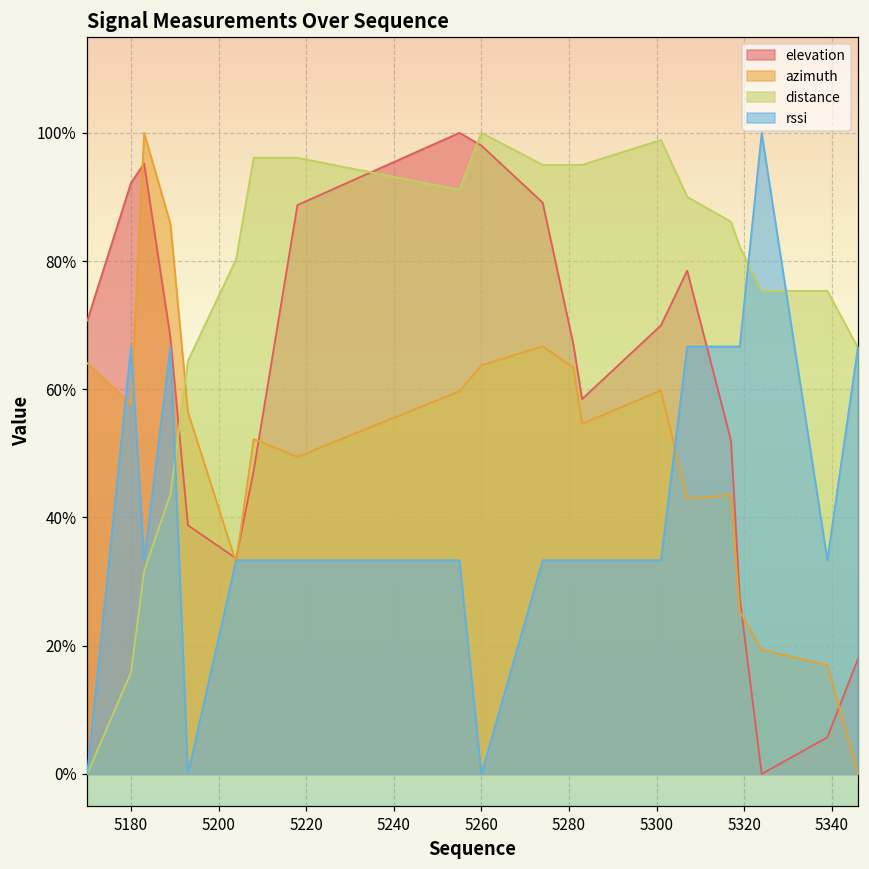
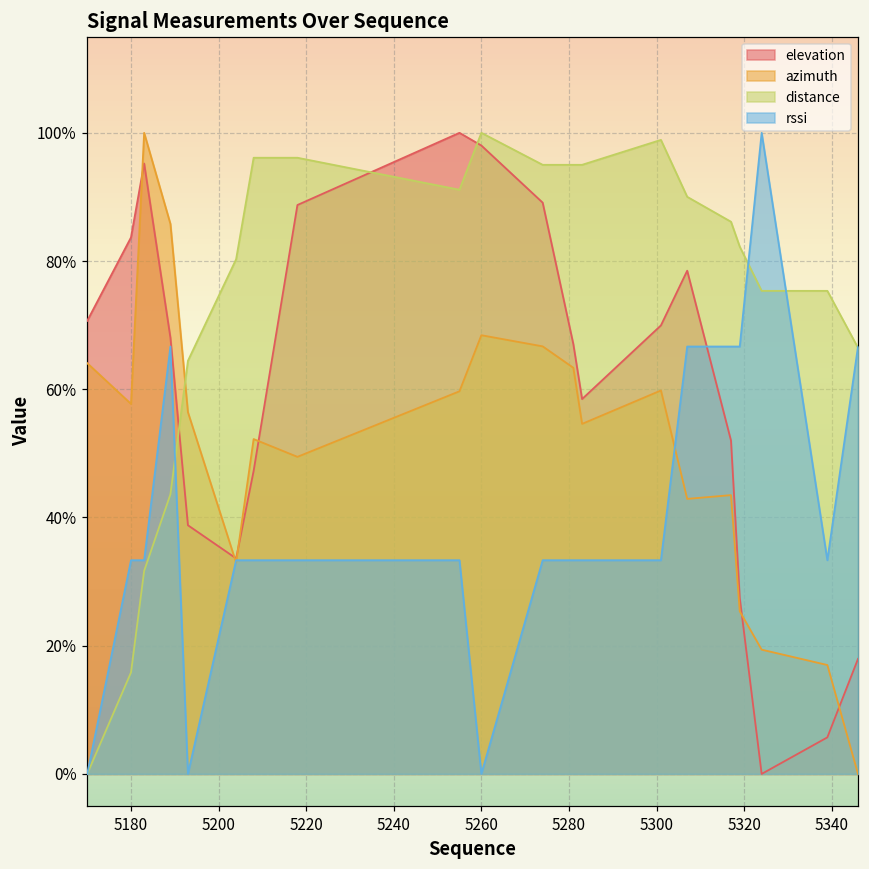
  {
    "elevation": {
-     "5180": "92%",
+     "5180": "84%",
      "5260": "98%"
    },
    "azimuth": {
      "5180": "58%",
-     "5260": "64%"
+     "5260": "68%"
    },
    "distance": {
      "5180": "16%",
      "5260": "100%"
    },
    "rssi": {
-     "5180": "67%",
+     "5180": "33%",
      "5260": "0%"
    }
  }
